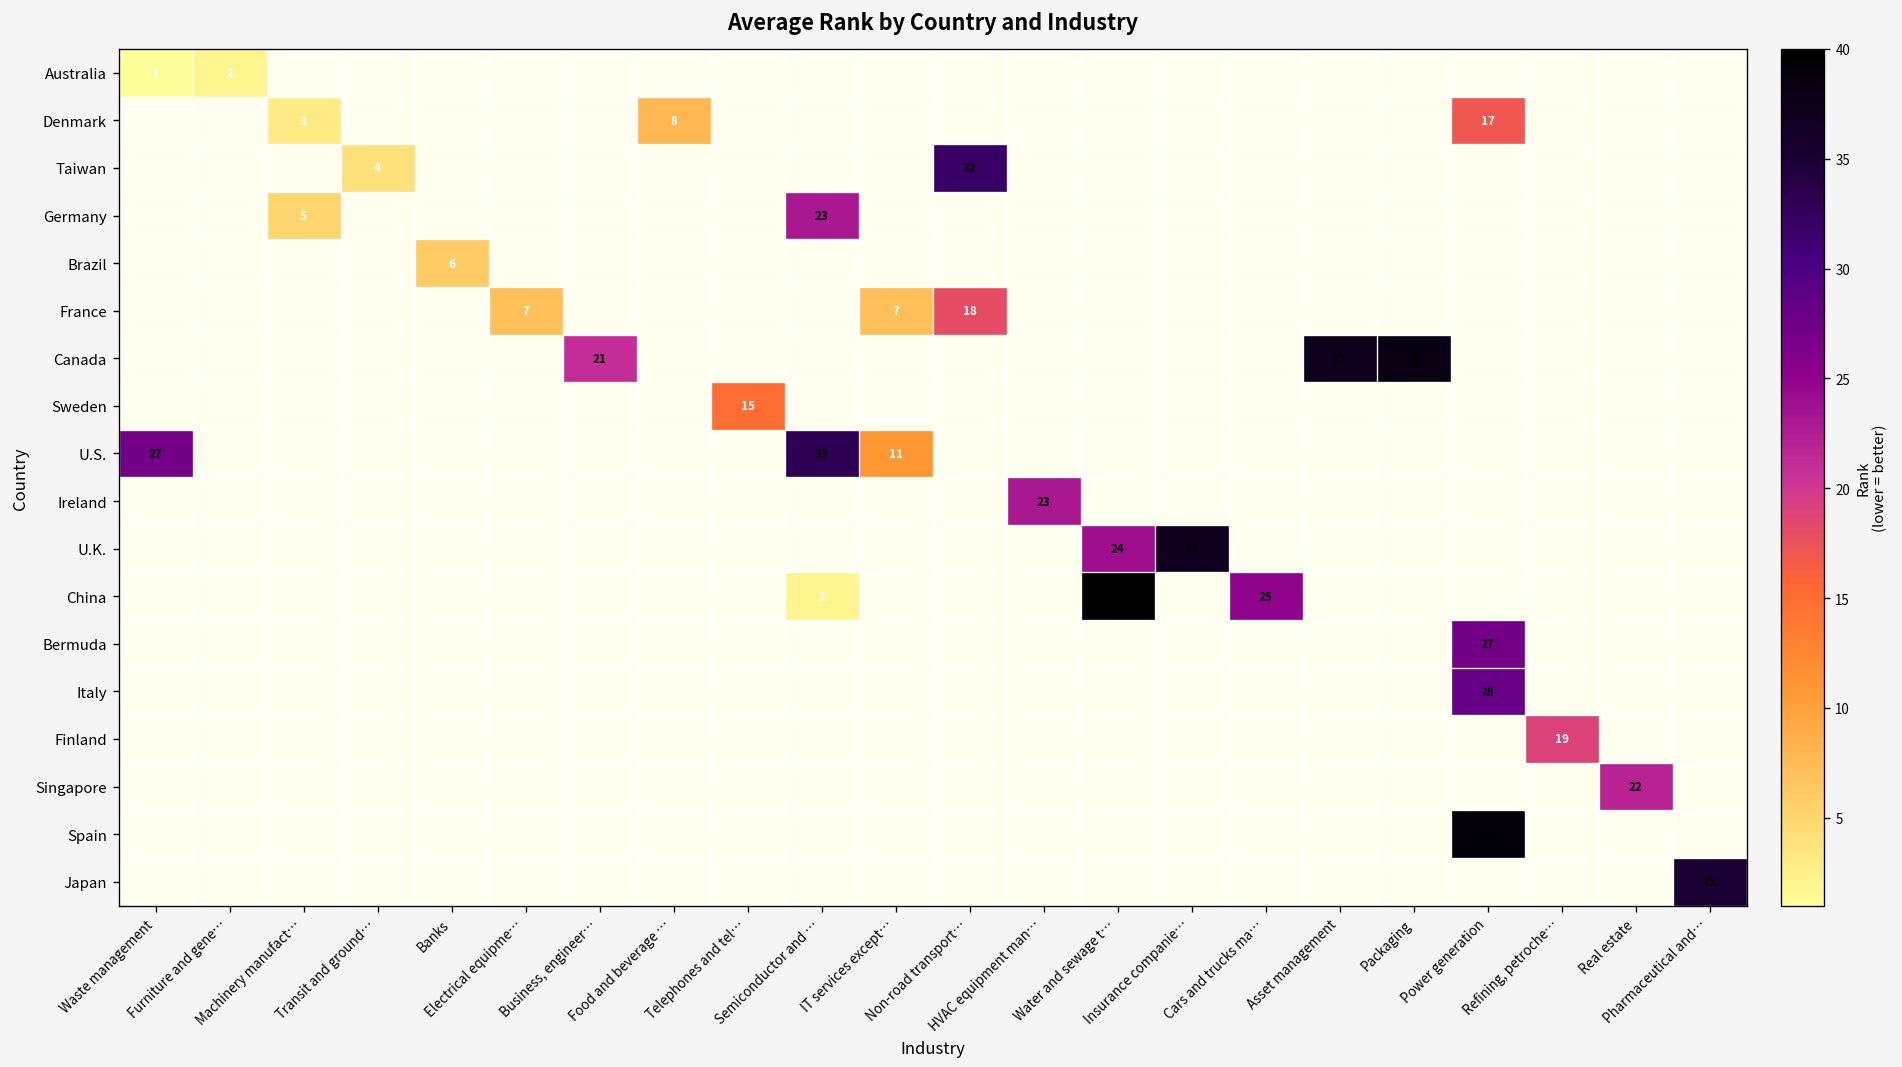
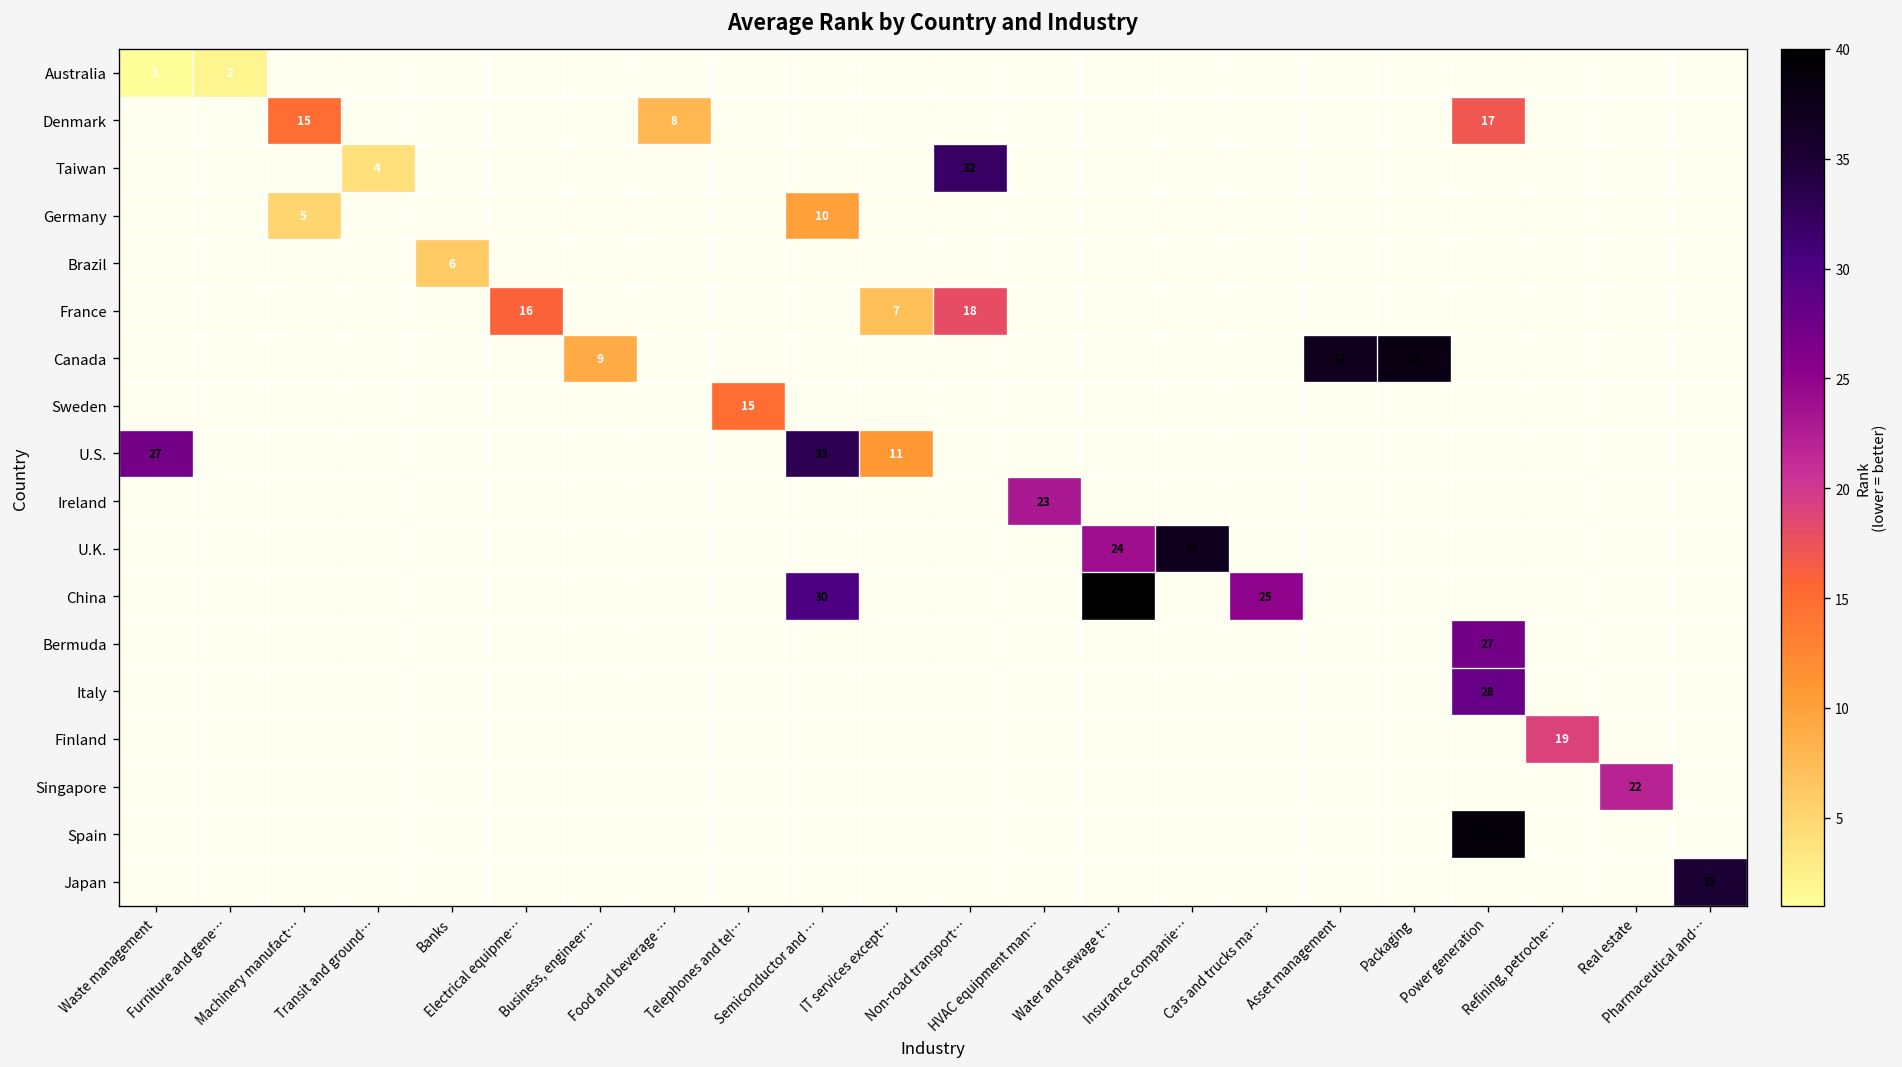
  {
    "Australia": {
      "Waste management": 1,
      "Furniture and gene…": 2
    },
    "Denmark": {
-     "Machinery manufact…": 3,
+     "Machinery manufact…": 15,
      "Food and beverage …": 8,
      "Power generation": 17
    },
    "Taiwan": {
      "Transit and ground…": 4,
      "Non-road transport…": 32
    },
    "Germany": {
      "Machinery manufact…": 5,
-     "Semiconductor and …": 23
+     "Semiconductor and …": 10
    },
    "Brazil": {
      "Banks": 6
    },
    "France": {
-     "Electrical equipme…": 7,
+     "Electrical equipme…": 16,
      "IT services except…": 7,
      "Non-road transport…": 18
    },
    "Canada": {
-     "Business, engineer…": 21
+     "Business, engineer…": 9
    },
    "Sweden": {
      "Telephones and tel…": 15
    },
    "U.S.": {
      "Waste management": 27,
      "Semiconductor and …": 33,
      "IT services except…": 11
    },
    "Ireland": {
      "HVAC equipment man…": 23
    },
    "U.K.": {
      "Water and sewage t…": 24
    },
    "China": {
-     "Semiconductor and …": 2,
+     "Semiconductor and …": 30,
      "Cars and trucks ma…": 25
    },
    "Bermuda": {
      "Power generation": 27
    },
    "Italy": {
      "Power generation": 28
    },
    "Finland": {
      "Refining, petroche…": 19
    },
    "Singapore": {
      "Real estate": 22
    },
    "Japan": {
      "Pharmaceutical and…": 35
    }
  }
